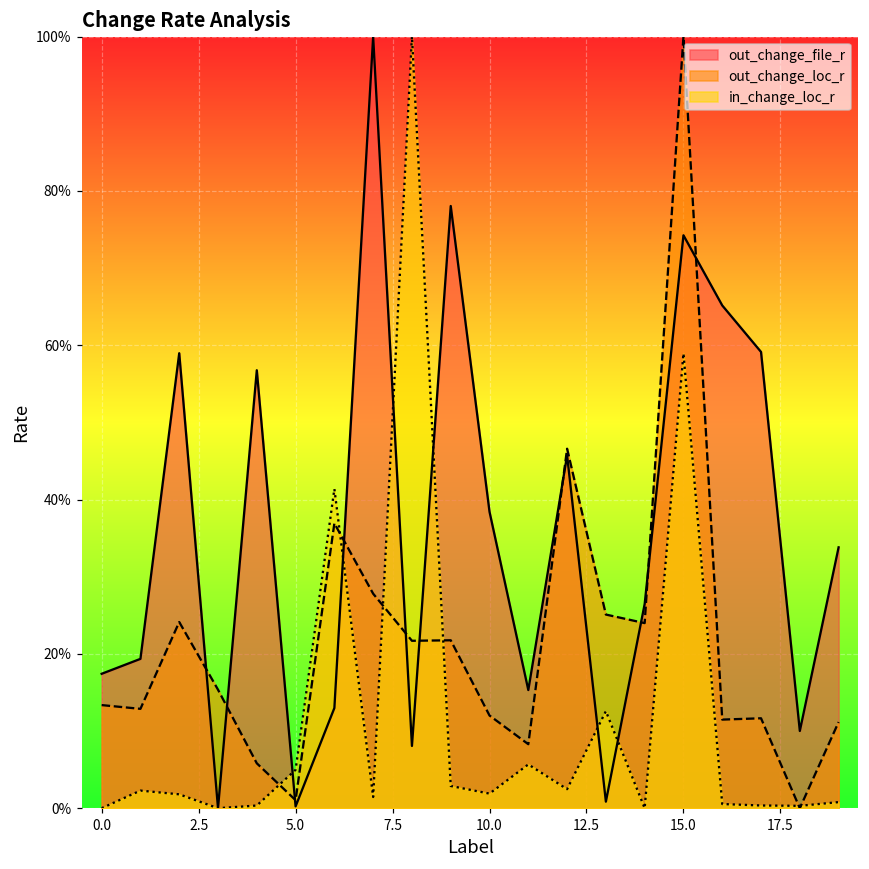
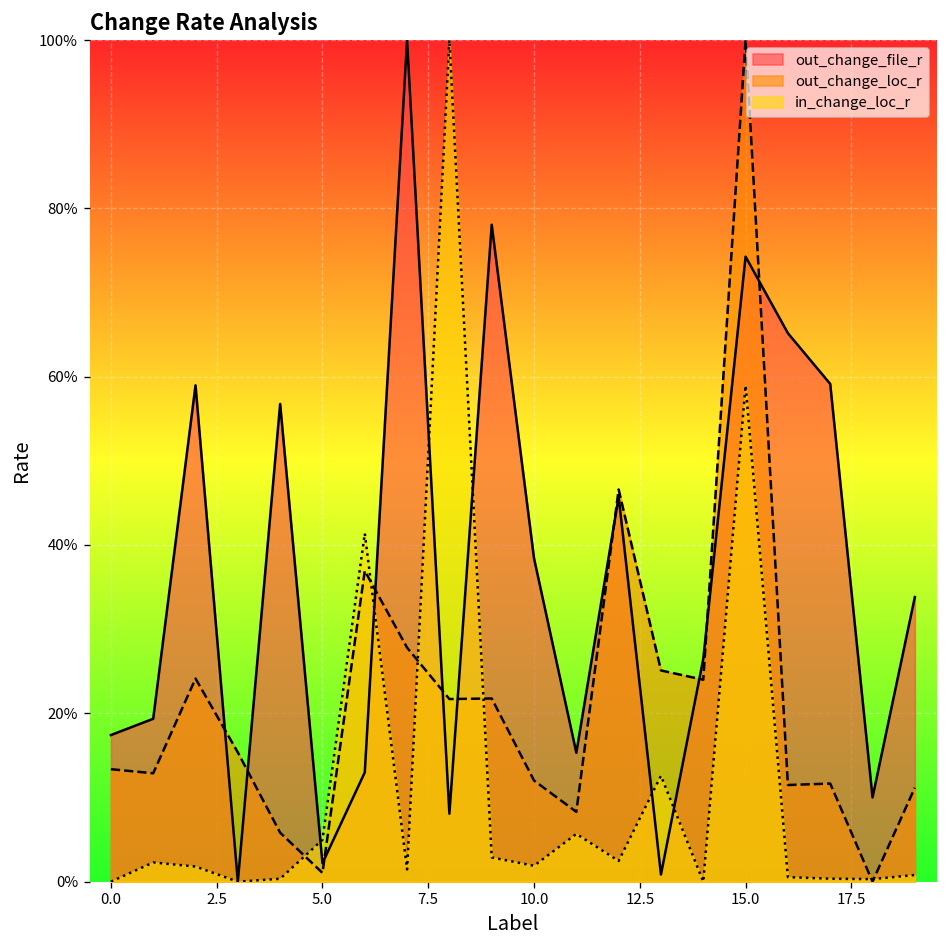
  {
    "out_change_file_r": {
      "0.0": "17%",
-     "5.0": "0%",
+     "5.0": "2%",
      "10.0": "38%",
      "15.0": "74%"
    },
    "out_change_loc_r": {
      "0.0": "13%",
      "5.0": "1%",
      "10.0": "12%",
      "15.0": "100%"
    },
    "in_change_loc_r": {
      "0.0": "0%",
      "5.0": "5%",
      "10.0": "2%",
      "15.0": "59%"
    }
  }
